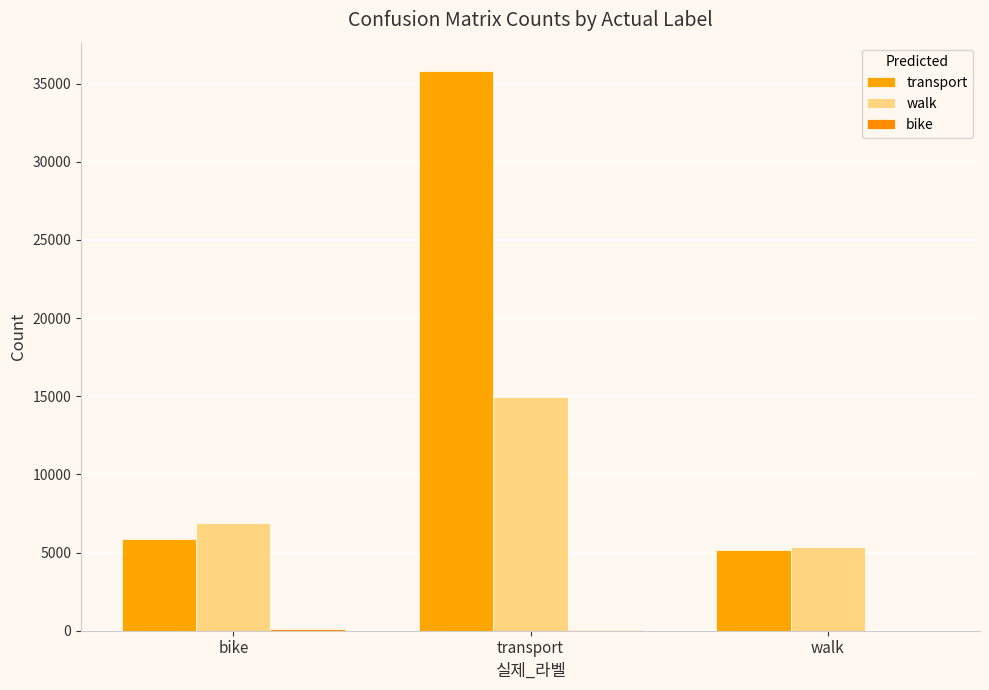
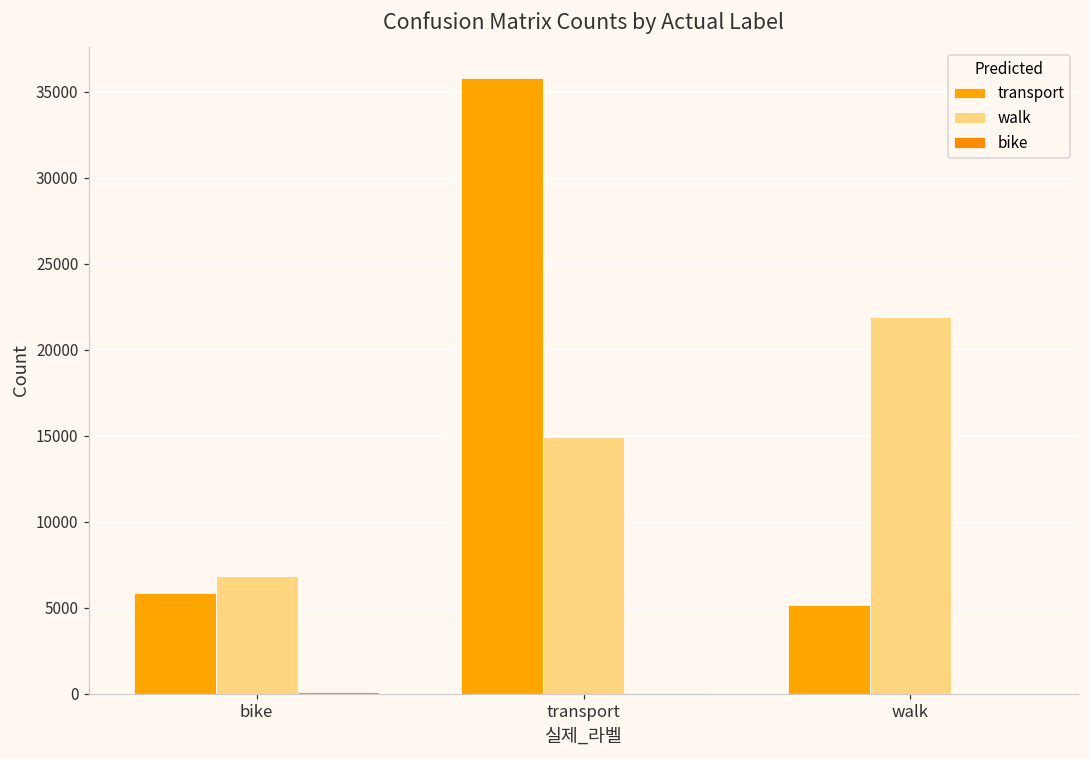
  {
    "walk": {
      "bike": 6900,
      "transport": 14900,
-     "walk": 5300
+     "walk": 21900
    }
  }
